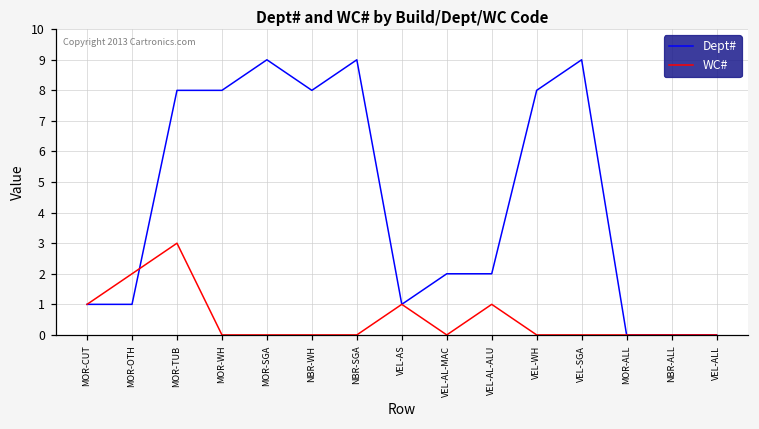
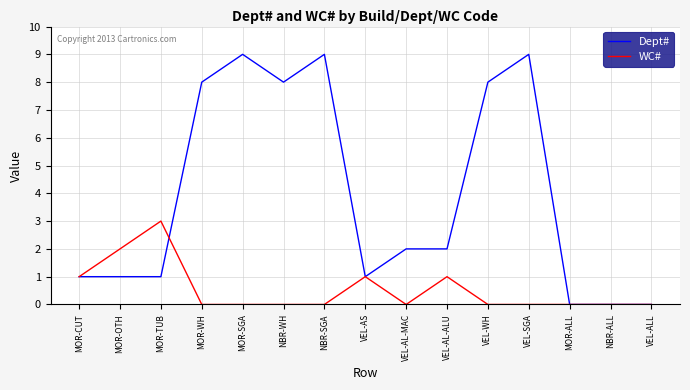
  {
    "Dept#": {
      "MOR-OTH": 1,
-     "MOR-TUB": 8,
+     "MOR-TUB": 1,
      "MOR-WH": 8,
      "MOR-SGA": 9,
      "NBR-WH": 8,
      "NBR-SGA": 9,
      "VEL-AL-MAC": 2,
      "VEL-AL-ALU": 2,
      "VEL-WH": 8,
      "VEL-SGA": 9
    },
    "WC#": {
      "MOR-OTH": 2,
      "MOR-TUB": 3,
      "MOR-WH": 0,
      "MOR-SGA": 0,
      "NBR-WH": 0,
      "NBR-SGA": 0,
      "VEL-AL-MAC": 0,
      "VEL-AL-ALU": 1,
      "VEL-WH": 0,
      "VEL-SGA": 0
    }
  }
